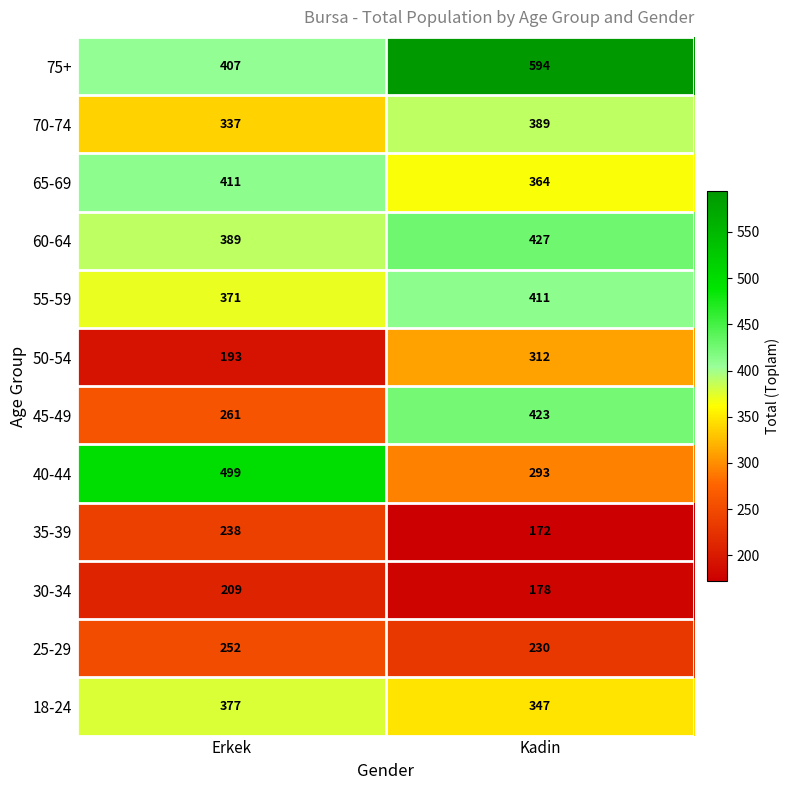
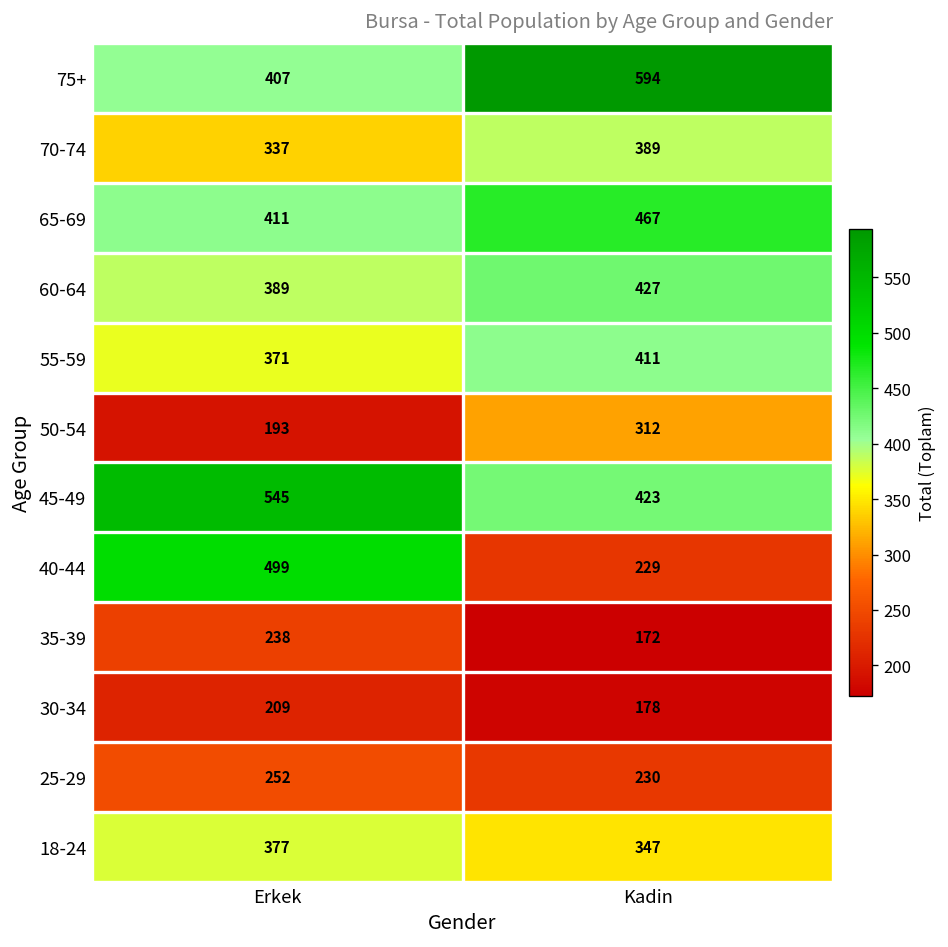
  {
    "75+": {
      "Erkek": 407,
      "Kadin": 594
    },
    "70-74": {
      "Erkek": 337,
      "Kadin": 389
    },
    "65-69": {
      "Erkek": 411,
-     "Kadin": 364
+     "Kadin": 467
    },
    "60-64": {
      "Erkek": 389,
      "Kadin": 427
    },
    "55-59": {
      "Erkek": 371,
      "Kadin": 411
    },
    "50-54": {
      "Erkek": 193,
      "Kadin": 312
    },
    "45-49": {
-     "Erkek": 261,
+     "Erkek": 545,
      "Kadin": 423
    },
    "40-44": {
      "Erkek": 499,
-     "Kadin": 293
+     "Kadin": 229
    },
    "35-39": {
      "Erkek": 238,
      "Kadin": 172
    },
    "30-34": {
      "Erkek": 209,
      "Kadin": 178
    },
    "25-29": {
      "Erkek": 252,
      "Kadin": 230
    },
    "18-24": {
      "Erkek": 377,
      "Kadin": 347
    }
  }
